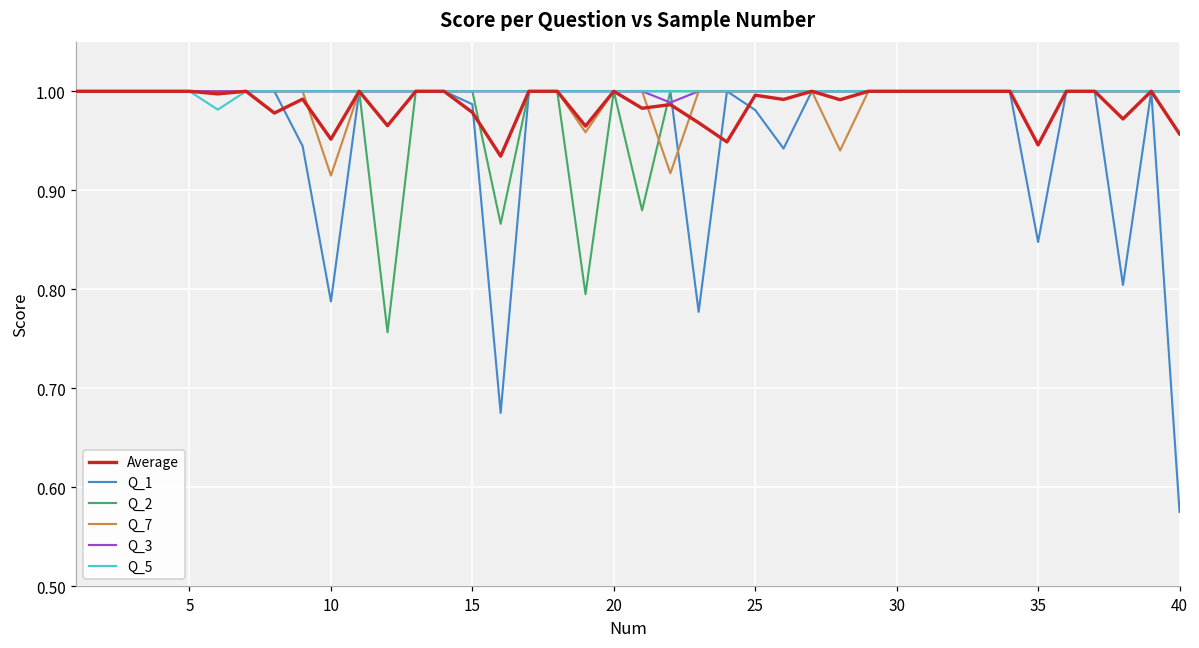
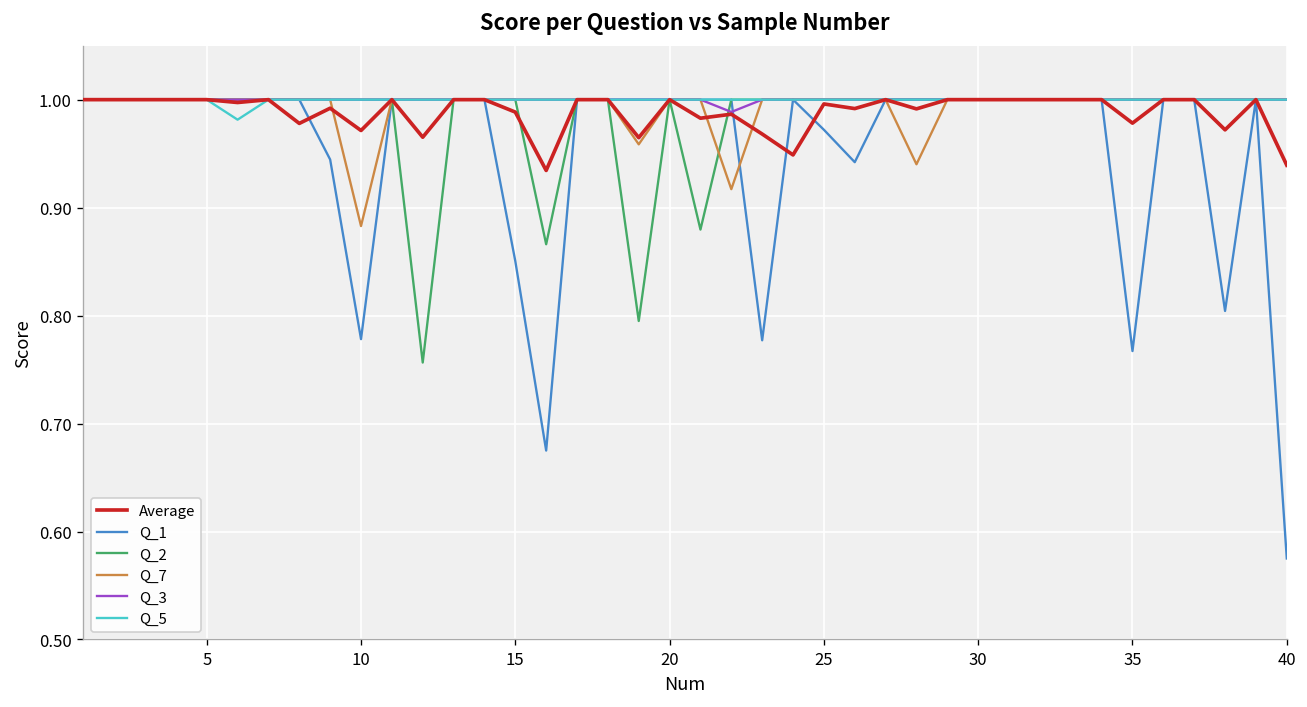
  {
    "Average": {
-     "10": 0.95,
-     "15": 0.98,
+     "10": 0.97,
+     "15": 0.99,
      "25": 1.00,
-     "35": 0.95,
-     "40": 0.96
+     "35": 0.98,
+     "40": 0.94
    },
    "Q_1": {
-     "10": 0.79,
-     "15": 0.99,
-     "25": 0.98,
-     "35": 0.85,
+     "10": 0.78,
+     "15": 0.85,
+     "25": 0.97,
+     "35": 0.77,
      "40": 0.58
    },
    "Q_7": {
-     "10": 0.91
+     "10": 0.88
    }
  }
